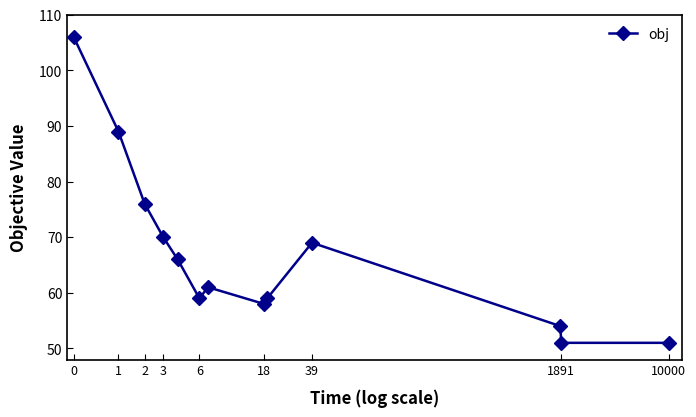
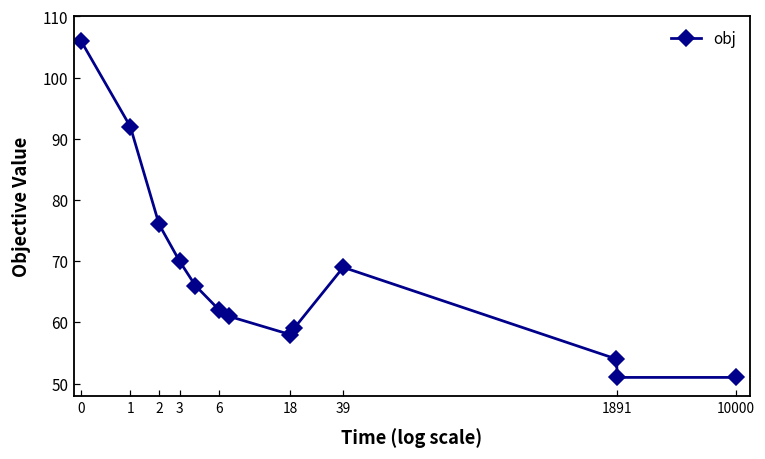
  {
    "0": 106,
-   "1": 89,
+   "1": 92,
    "2": 76,
    "3": 70,
-   "6": 59,
+   "6": 62,
    "18": 58,
    "39": 69,
    "1891": 51,
    "10000": 51
  }
